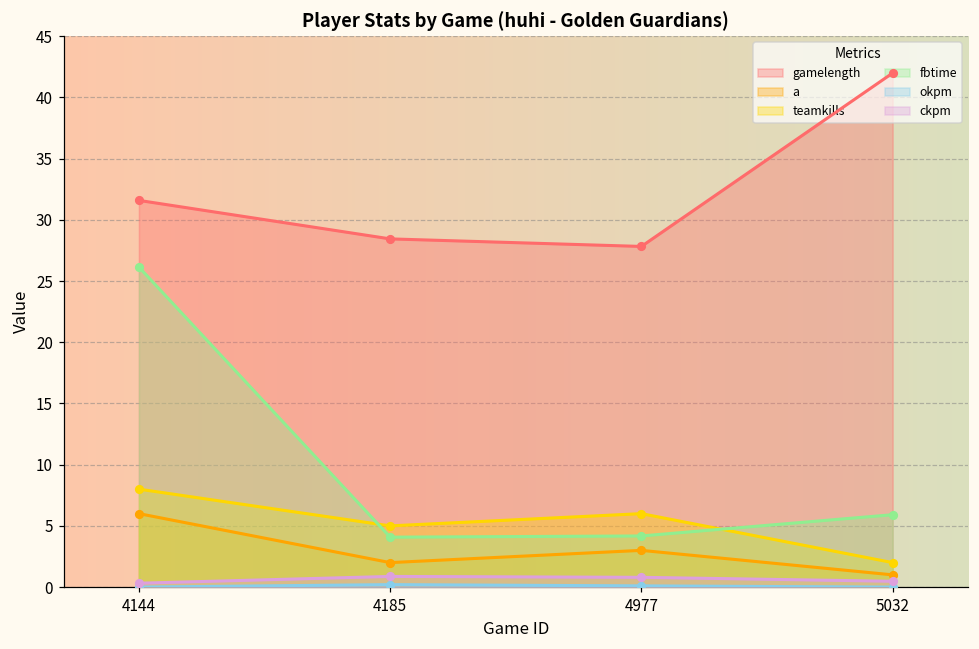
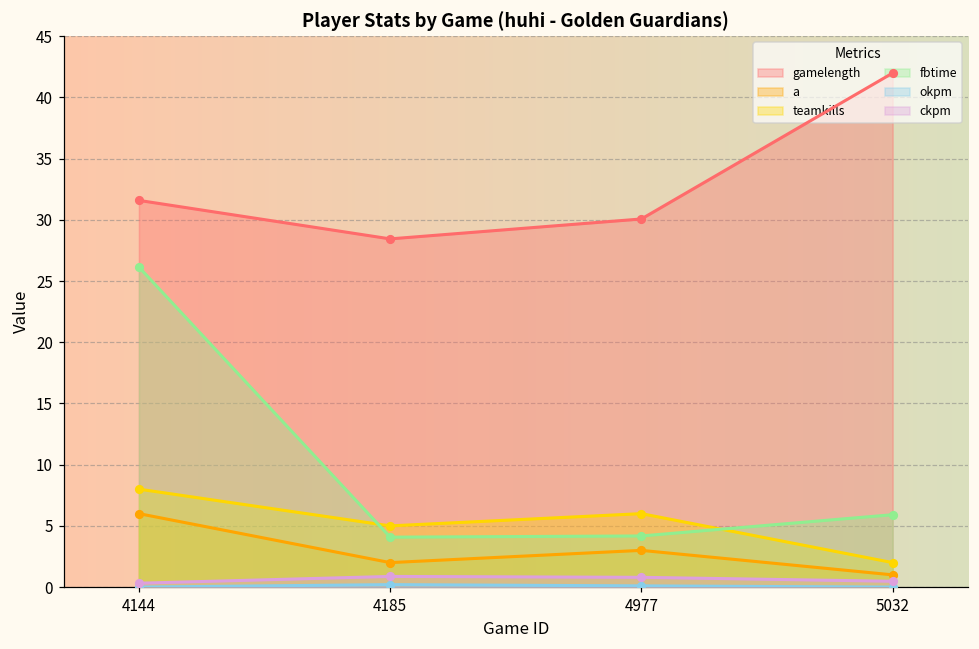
  {
    "gamelength": {
      "4144": 31.6,
      "4185": 28.4,
-     "4977": 27.8
+     "4977": 30.1
    }
  }
